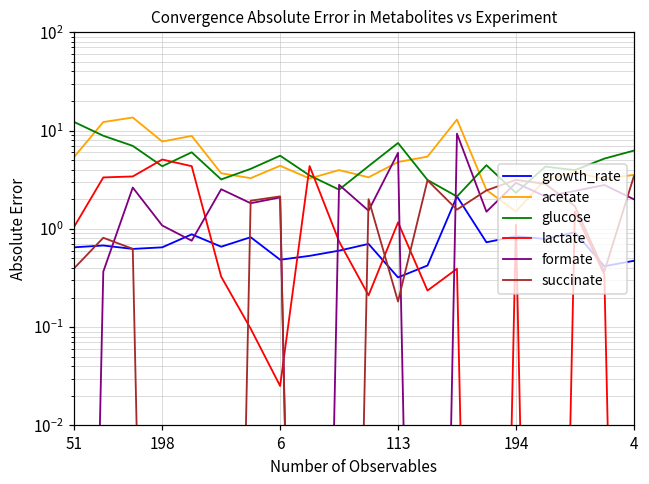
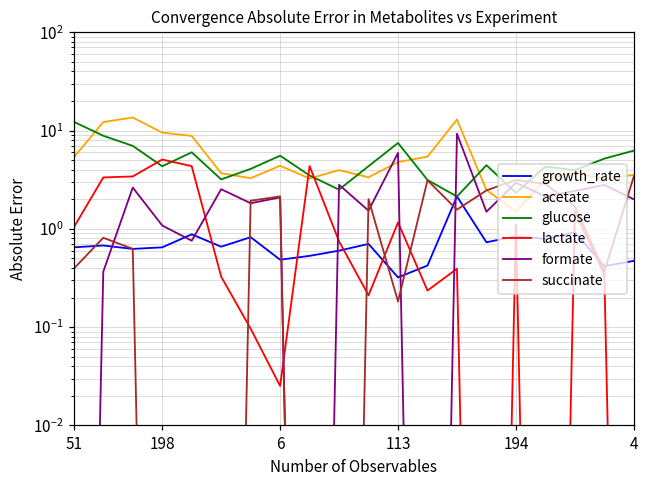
  {
    "growth_rate": {
      "51": 0.6,
      "198": 0.6,
      "113": 0.32
    },
    "acetate": {
      "51": 5,
-     "198": 8,
+     "198": 10,
      "113": 5
    },
    "glucose": {
      "51": 12,
      "198": 4,
      "113": 7
    },
    "lactate": {
      "51": 1,
      "198": 5,
      "113": 1.2
    },
    "formate": {
      "198": 1.1,
      "113": 6
    },
    "succinate": {
      "51": 0.4,
      "113": 0.18
    }
  }
